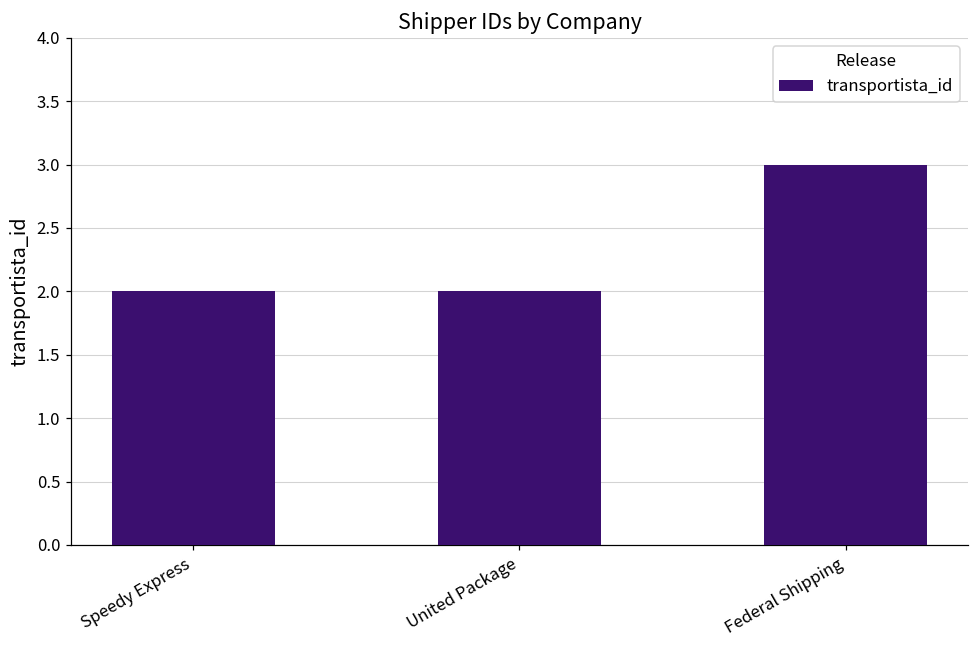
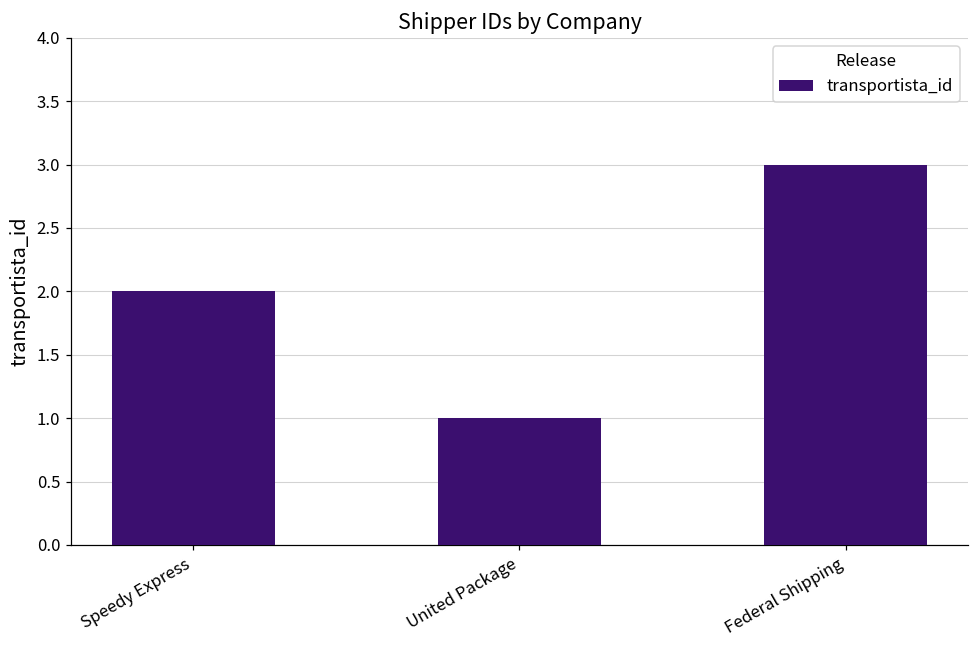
  {
    "Speedy Express": 2,
-   "United Package": 2,
+   "United Package": 1,
    "Federal Shipping": 3
  }
